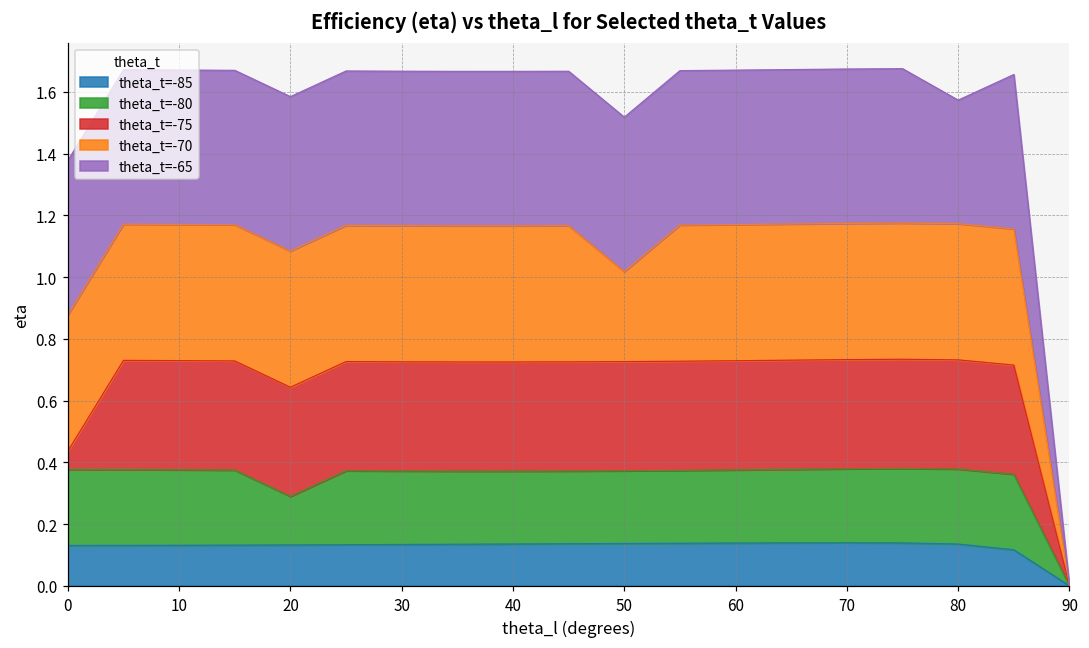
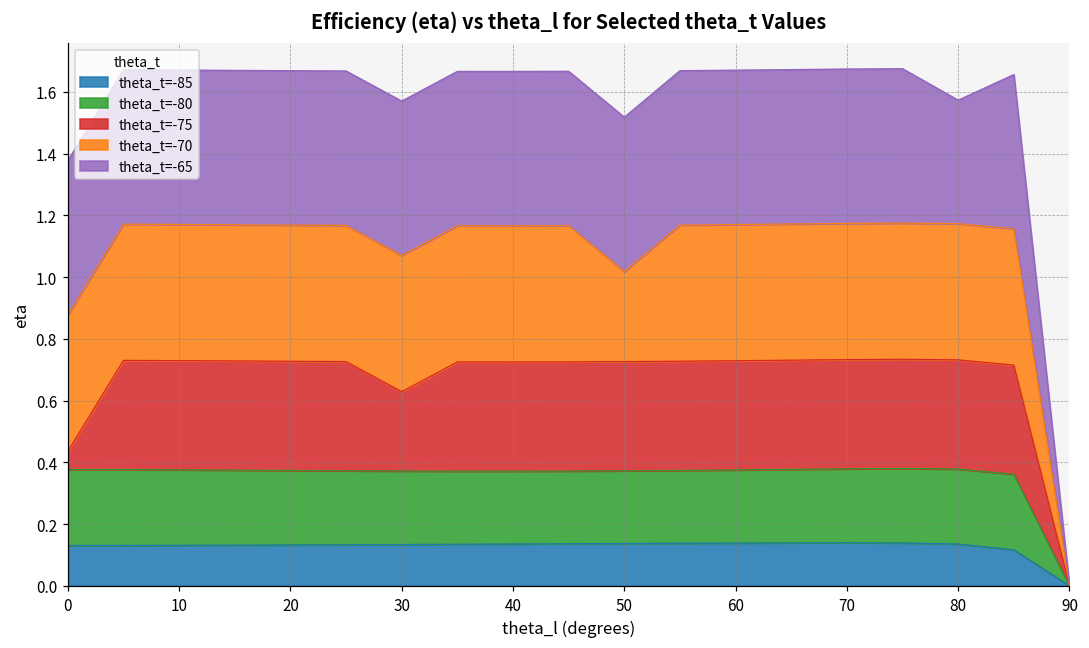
  {
    "theta_t=-85": {
      "0": 0.13,
      "10": 0.13,
      "20": 0.13,
      "30": 0.13,
      "40": 0.14,
      "50": 0.14,
      "60": 0.14,
      "70": 0.14,
      "80": 0.14
    },
    "theta_t=-80": {
      "0": 0.25,
      "10": 0.24,
-     "20": 0.16,
+     "20": 0.24,
      "30": 0.24,
      "40": 0.24,
      "50": 0.24,
      "60": 0.24,
      "70": 0.24,
      "80": 0.24
    },
    "theta_t=-75": {
      "0": 0.06,
      "10": 0.35,
      "20": 0.35,
-     "30": 0.35,
+     "30": 0.26,
      "40": 0.35,
      "50": 0.35,
      "60": 0.35,
      "70": 0.35,
      "80": 0.35
    },
    "theta_t=-70": {
      "0": 0.44,
      "10": 0.44,
      "20": 0.44,
      "30": 0.44,
      "40": 0.44,
      "50": 0.29,
      "60": 0.44,
      "70": 0.44,
      "80": 0.44
    },
    "theta_t=-65": {
      "0": 0.50,
      "20": 0.50,
      "30": 0.50,
      "40": 0.50,
      "50": 0.50,
      "60": 0.50,
      "70": 0.50,
      "80": 0.40
    }
  }
